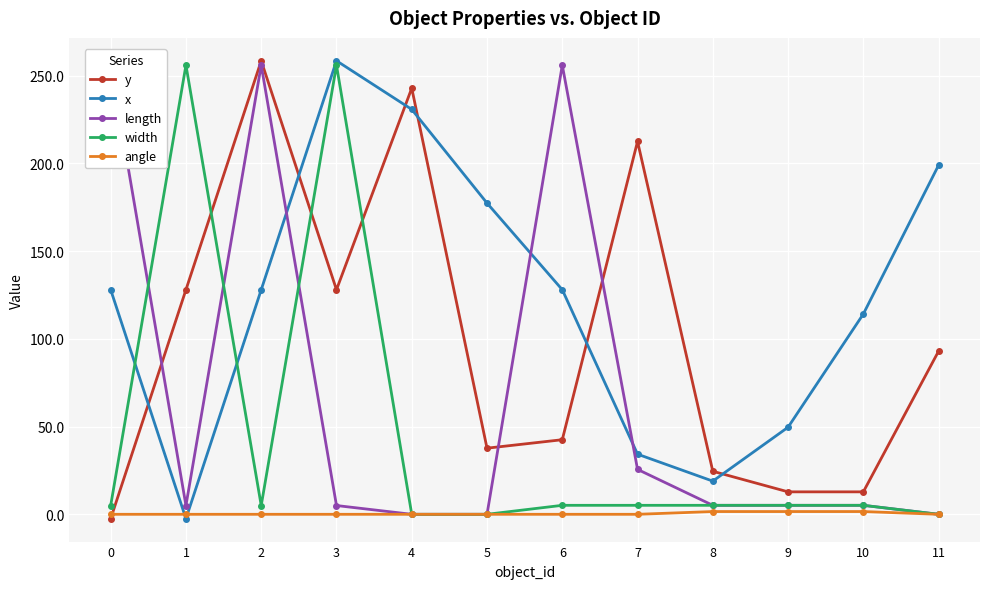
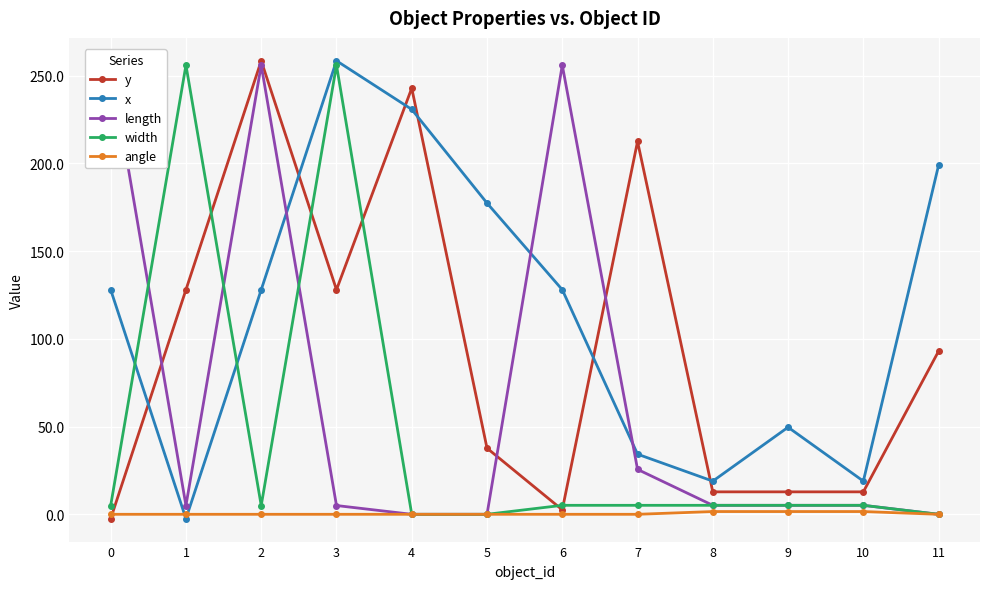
  {
    "y": {
      "0": -3,
      "1": 128,
      "2": 259,
      "3": 128,
      "4": 243,
      "5": 38,
-     "6": 43,
+     "6": 3,
      "7": 213,
-     "8": 25,
+     "8": 13,
      "9": 13,
      "10": 13,
      "11": 93
    },
    "x": {
      "0": 128,
      "1": -3,
      "2": 128,
      "3": 259,
      "4": 231,
      "5": 177,
      "6": 128,
      "7": 34,
      "8": 19,
      "9": 50,
-     "10": 114,
+     "10": 19,
      "11": 199
    },
    "length": {
      "1": 5,
      "2": 256,
      "3": 5,
      "6": 256,
      "7": 26
    },
    "width": {
      "0": 5,
      "1": 256,
      "2": 5,
      "3": 256,
      "6": 5,
      "7": 5
    },
    "angle": {
      "0": 0,
      "1": 0,
      "2": 0,
      "3": 0,
      "6": 0,
      "7": 0,
      "8": 2,
      "9": 2,
      "10": 2
    }
  }
